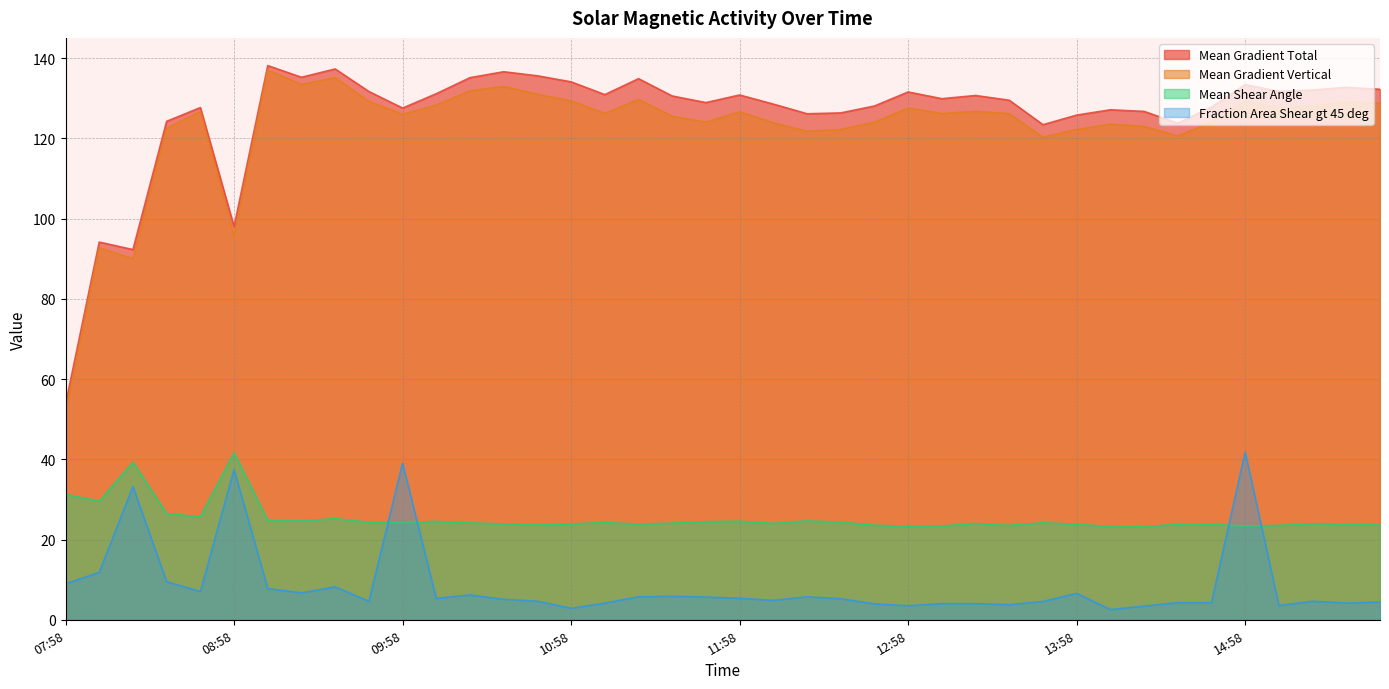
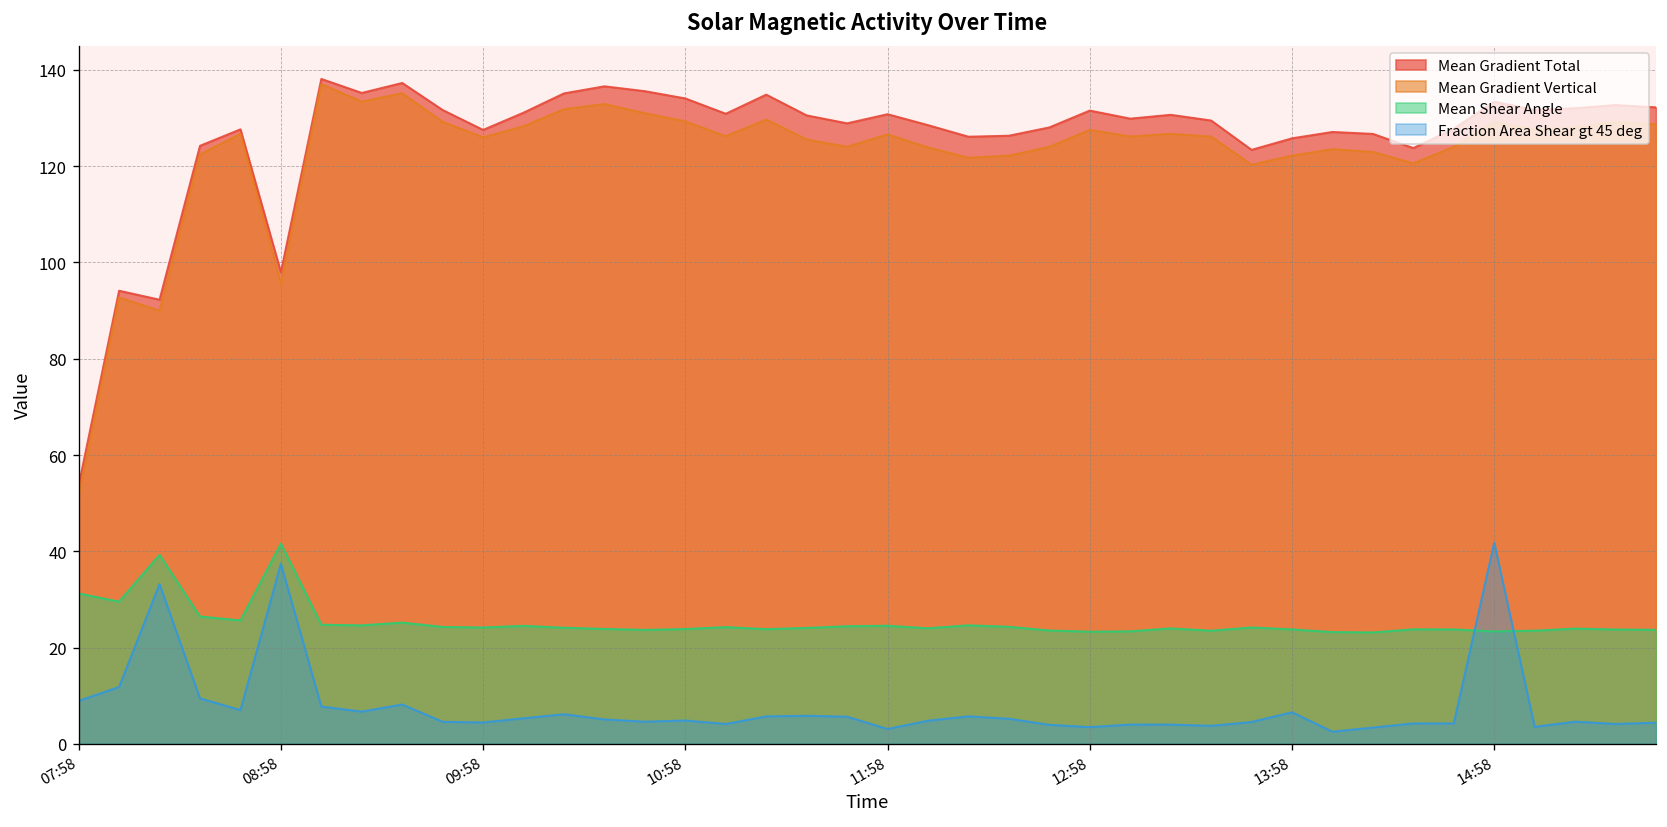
  {
    "Mean Shear Angle": {
      "07:58": 31,
      "08:58": 42,
      "09:58": 24,
      "10:58": 24,
      "11:58": 25,
      "12:58": 23,
      "13:58": 24,
      "14:58": 23
    },
    "Fraction Area Shear gt 45 deg": {
      "07:58": 9,
      "08:58": 37,
-     "09:58": 39,
-     "10:58": 3,
-     "11:58": 5,
+     "09:58": 4,
+     "10:58": 5,
+     "11:58": 3,
      "12:58": 3,
      "13:58": 7,
      "14:58": 42
    }
  }
